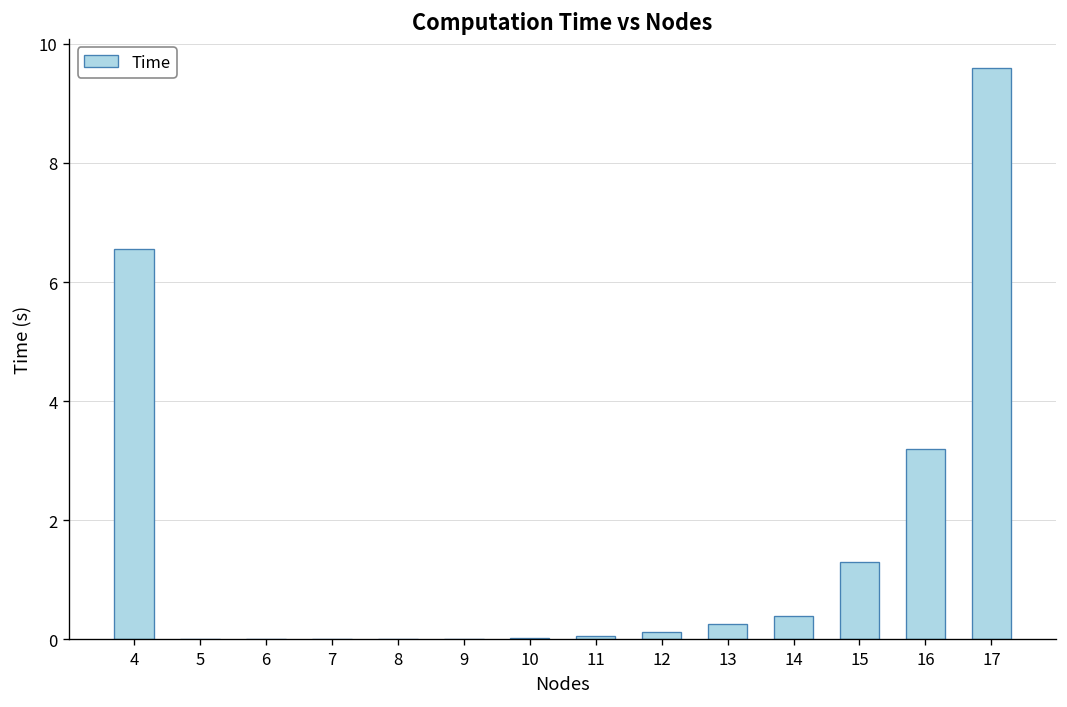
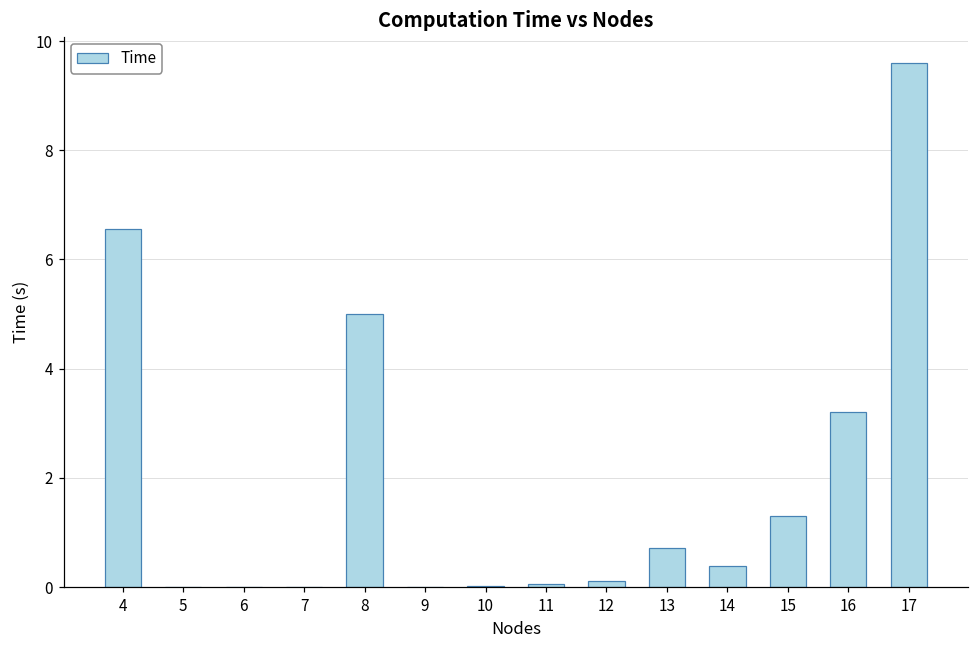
  {
    "4": 6.6,
-   "8": 0.0,
+   "8": 5.0,
    "12": 0.1,
-   "13": 0.3,
+   "13": 0.7,
    "14": 0.4,
    "15": 1.3,
    "16": 3.2,
    "17": 9.6
  }
